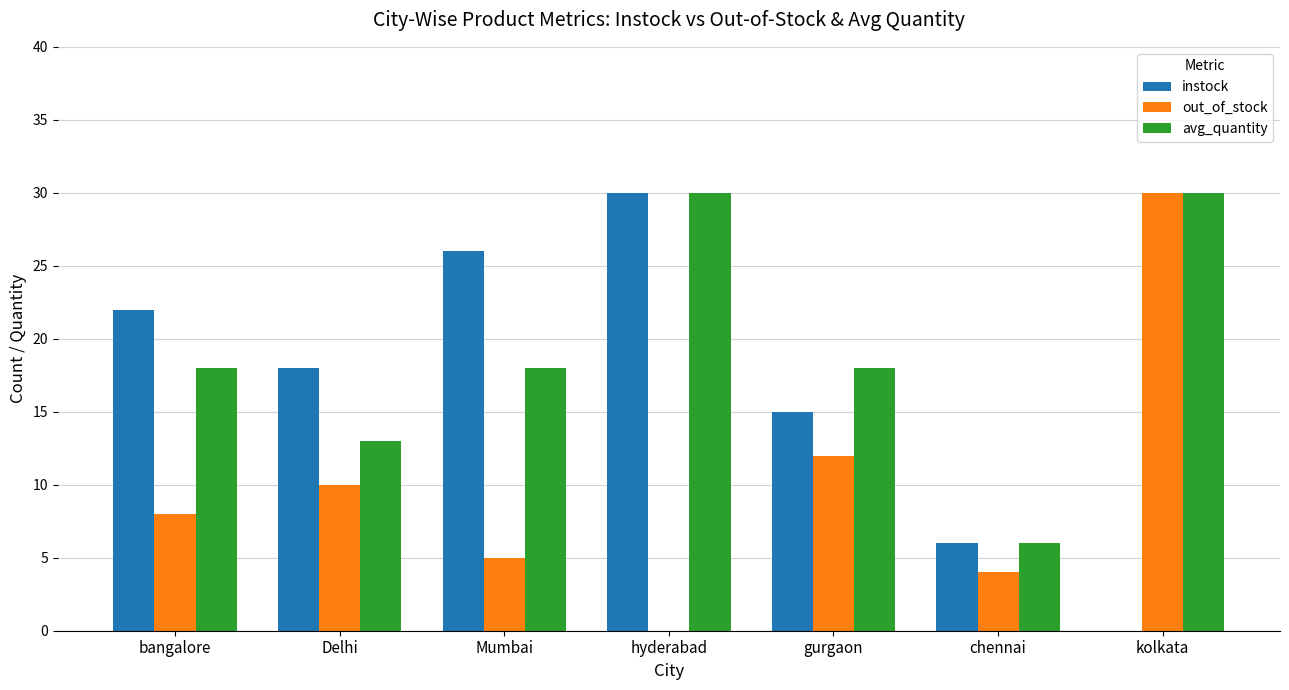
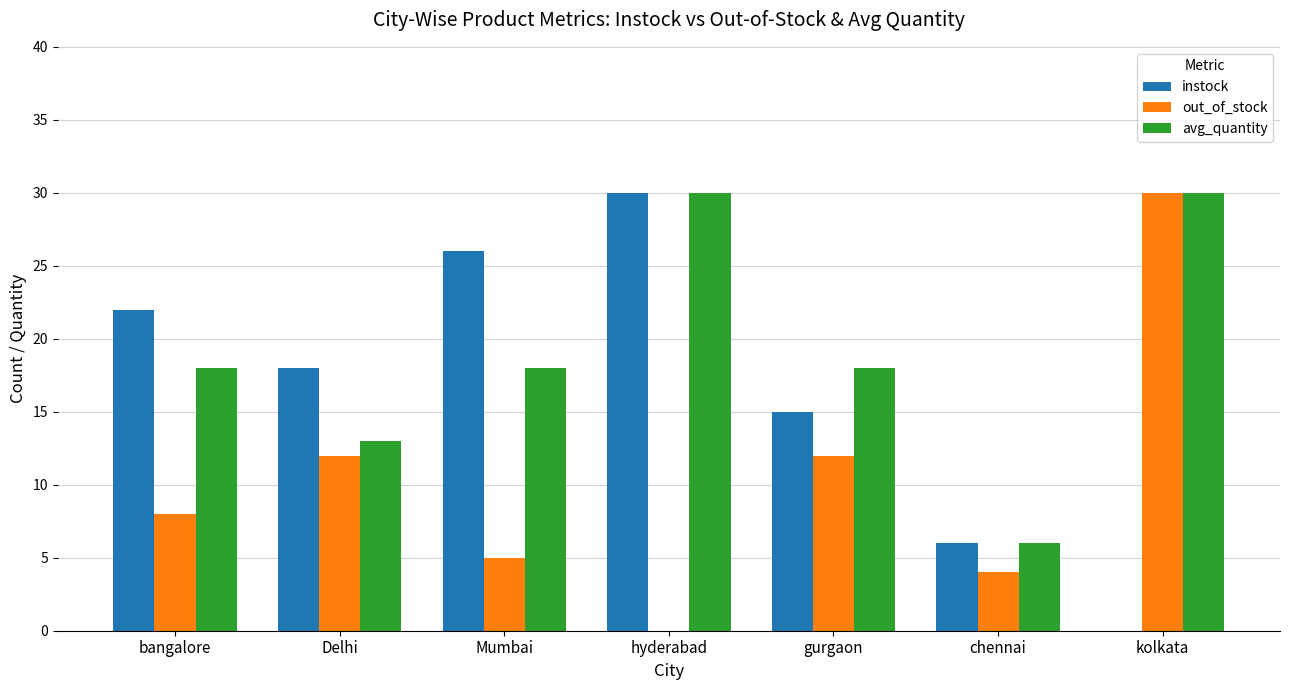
  {
    "instock": {
      "bangalore": 22,
      "Delhi": 18,
      "Mumbai": 26,
      "hyderabad": 30,
      "gurgaon": 15,
      "chennai": 6,
      "kolkata": 0
    },
    "out_of_stock": {
      "bangalore": 8,
-     "Delhi": 10,
+     "Delhi": 12,
      "Mumbai": 5,
      "hyderabad": 0,
      "gurgaon": 12,
      "chennai": 4,
      "kolkata": 30
    },
    "avg_quantity": {
      "bangalore": 18,
      "Delhi": 13,
      "Mumbai": 18,
      "hyderabad": 30,
      "gurgaon": 18,
      "chennai": 6,
      "kolkata": 30
    }
  }
